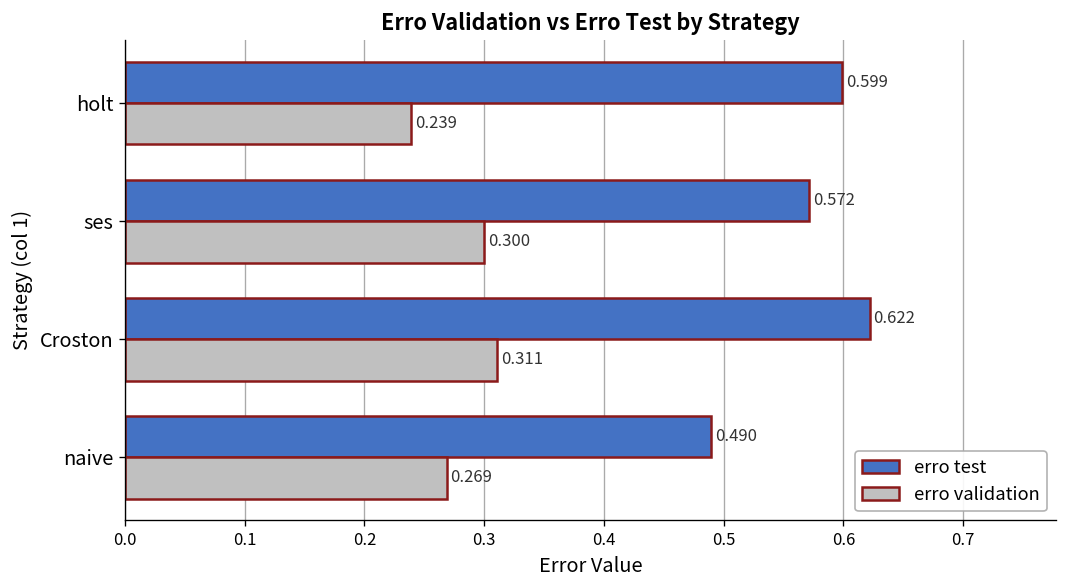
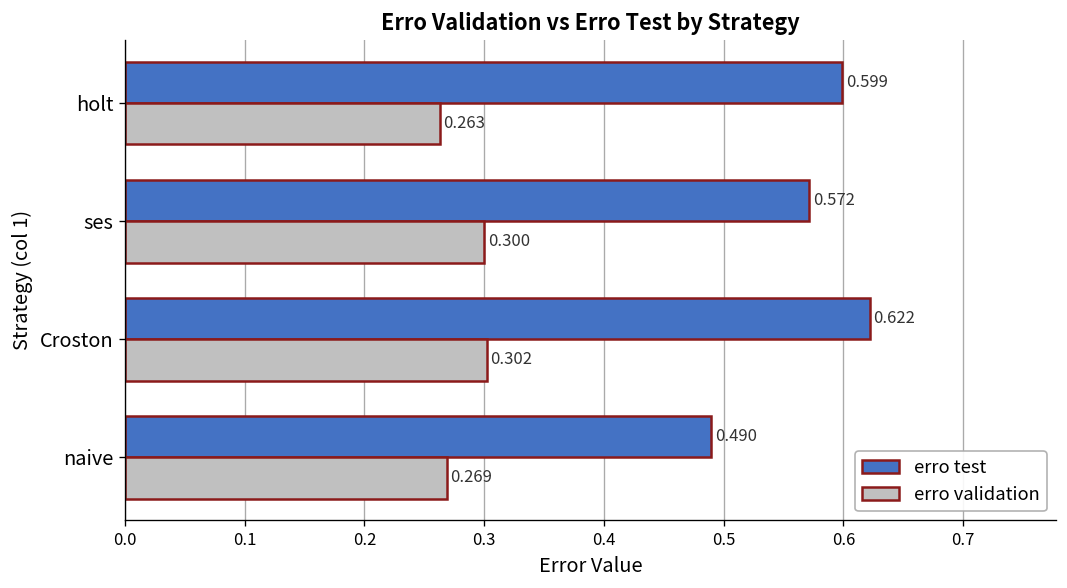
  {
    "erro test": {
      "holt": 0.599,
      "ses": 0.572,
      "Croston": 0.622,
      "naive": 0.490
    },
    "erro validation": {
-     "holt": 0.239,
+     "holt": 0.263,
      "ses": 0.300,
-     "Croston": 0.311,
+     "Croston": 0.302,
      "naive": 0.269
    }
  }
